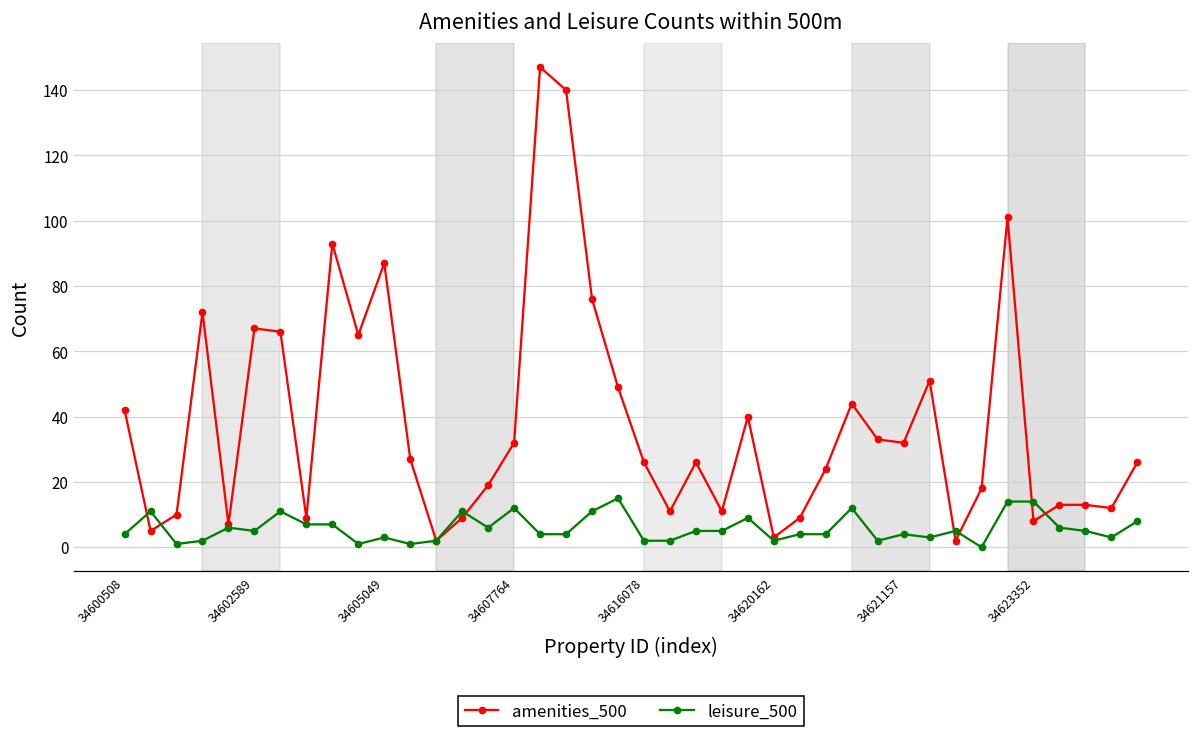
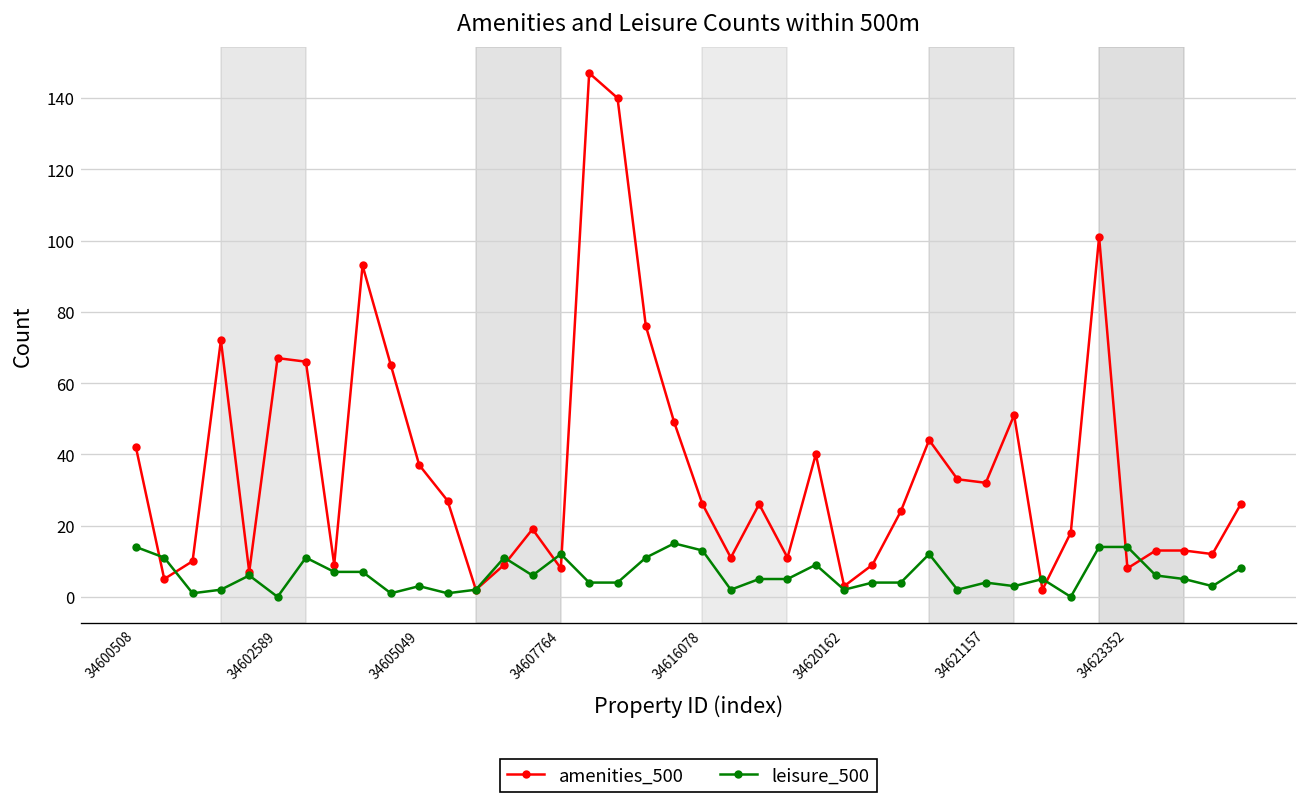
  {
    "amenities_500": {
      "34600508": 42,
      "34602589": 67,
-     "34605049": 87,
-     "34607764": 32,
+     "34605049": 37,
+     "34607764": 8,
      "34616078": 26,
      "34620162": 3,
      "34621157": 32,
      "34623352": 8
    },
    "leisure_500": {
-     "34600508": 4,
-     "34602589": 5,
+     "34600508": 14,
+     "34602589": 0,
      "34605049": 3,
      "34607764": 12,
-     "34616078": 2,
+     "34616078": 13,
      "34620162": 2,
      "34621157": 4,
      "34623352": 14
    }
  }
